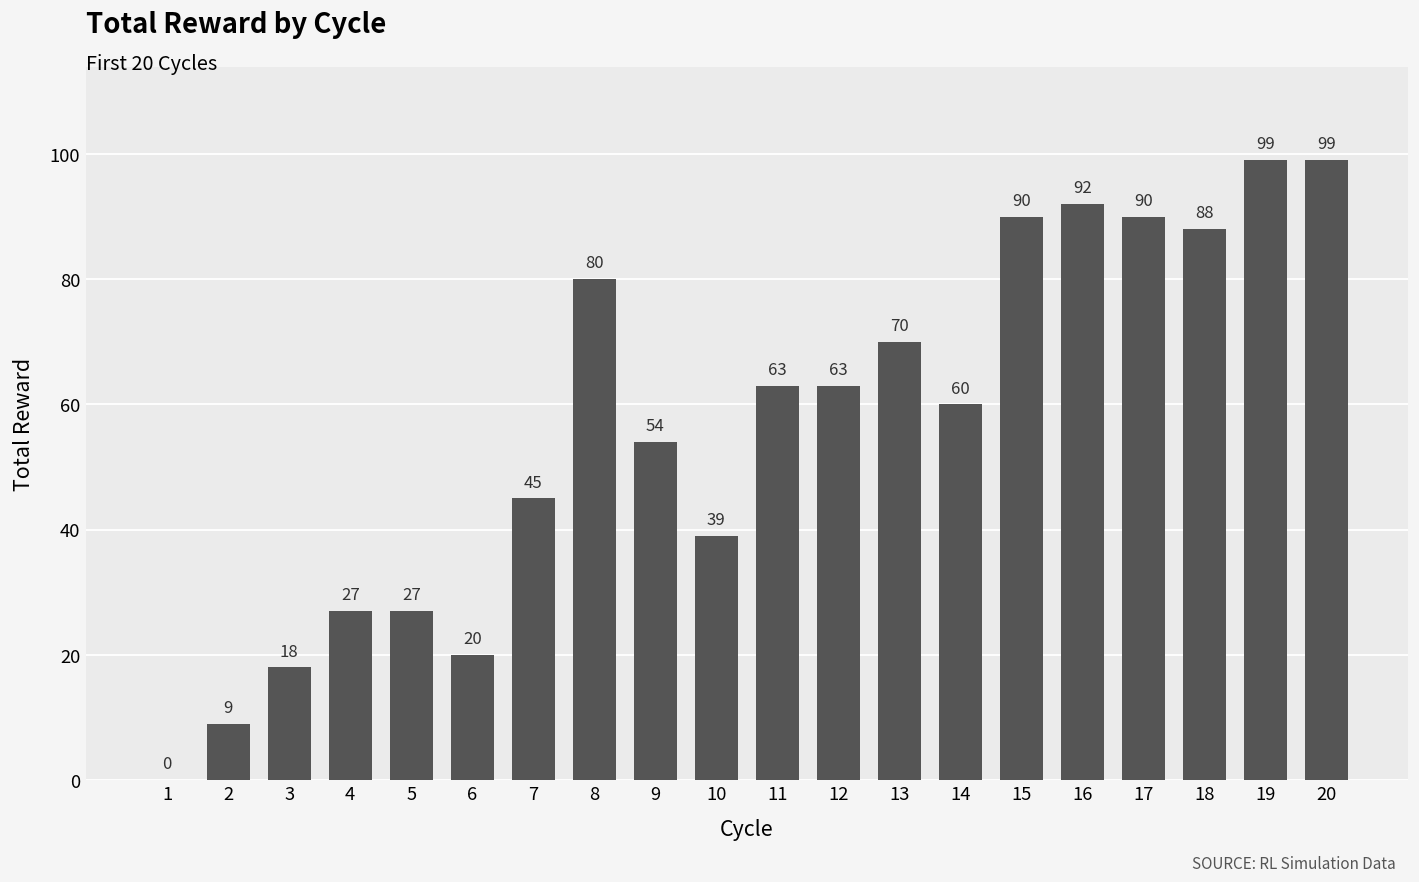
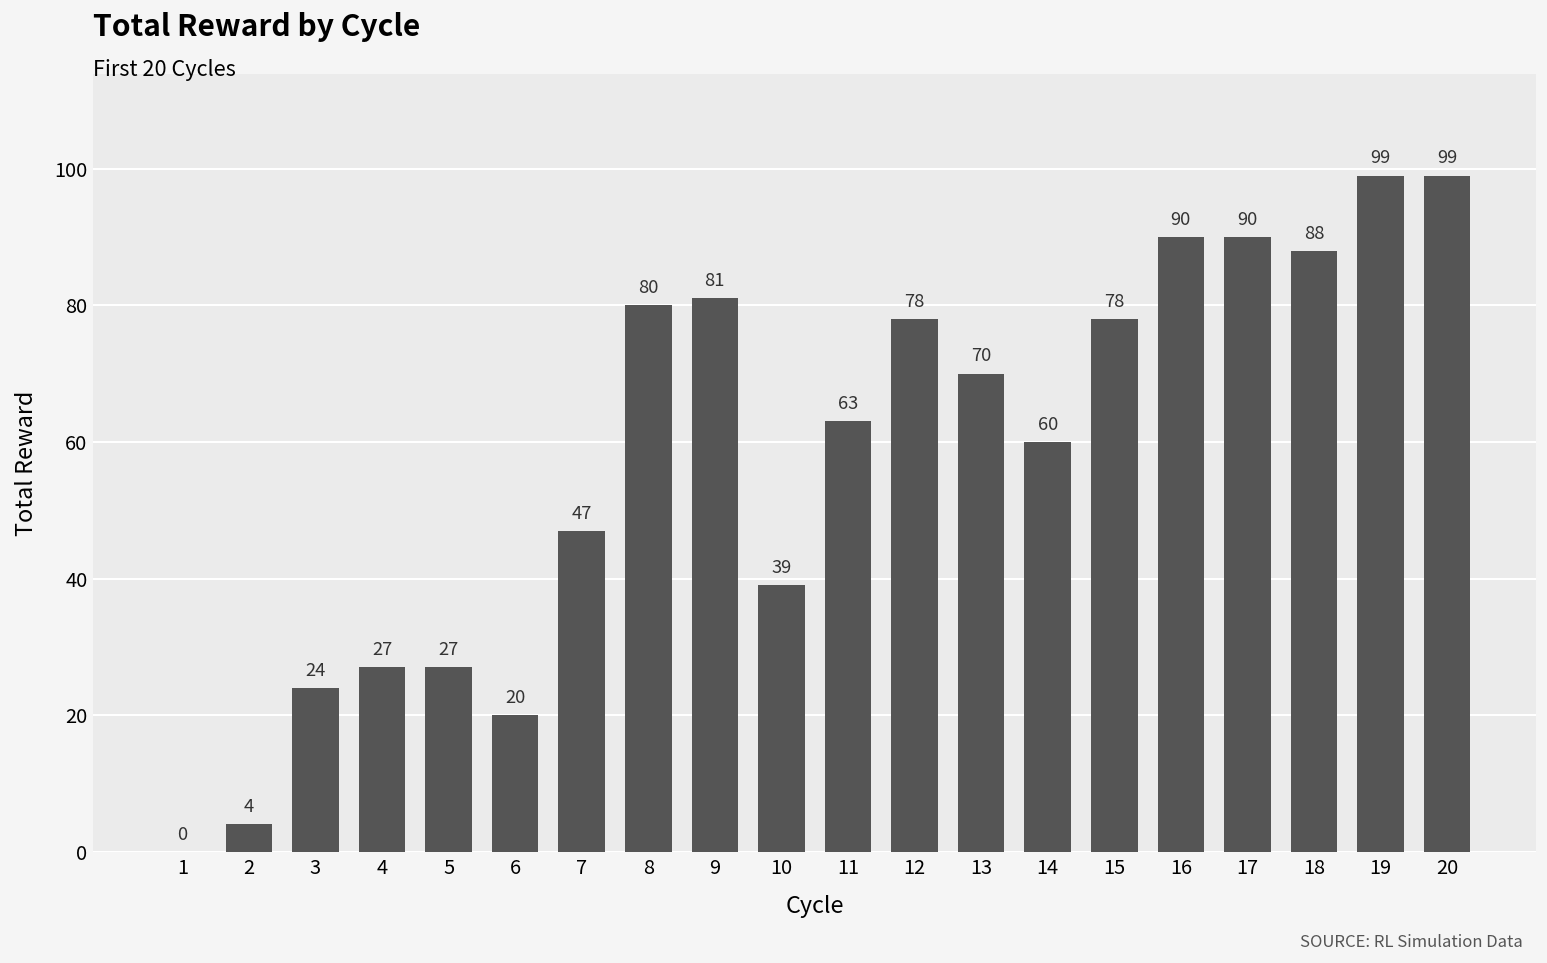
  {
    "1": 0,
-   "2": 9,
-   "3": 18,
+   "2": 4,
+   "3": 24,
    "4": 27,
    "5": 27,
    "6": 20,
-   "7": 45,
+   "7": 47,
    "8": 80,
-   "9": 54,
+   "9": 81,
    "10": 39,
    "11": 63,
-   "12": 63,
+   "12": 78,
    "13": 70,
    "14": 60,
-   "15": 90,
-   "16": 92,
+   "15": 78,
+   "16": 90,
    "17": 90,
    "18": 88,
    "19": 99,
    "20": 99
  }
